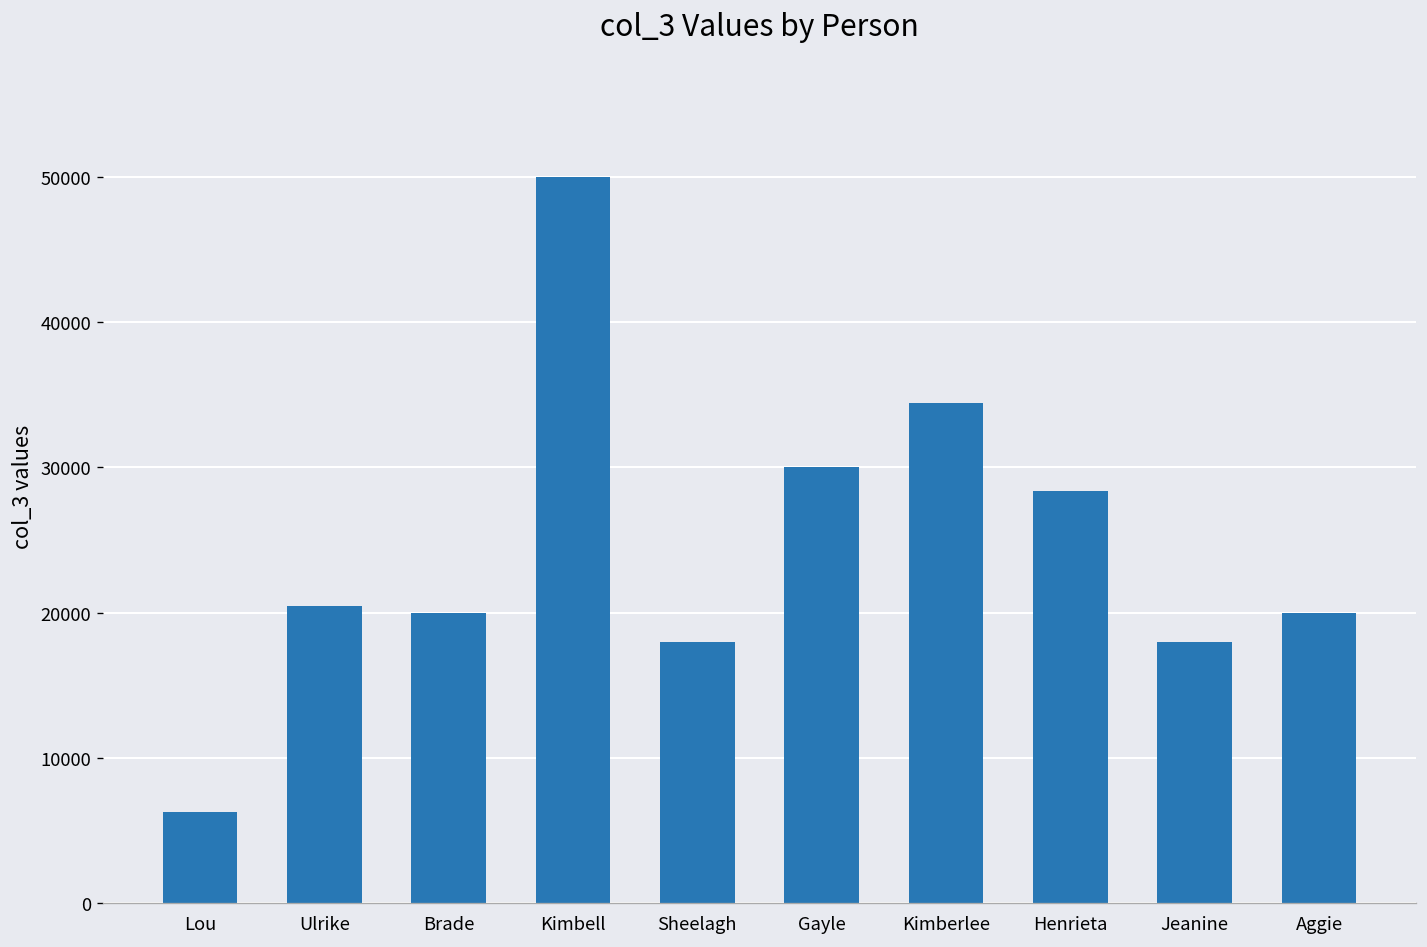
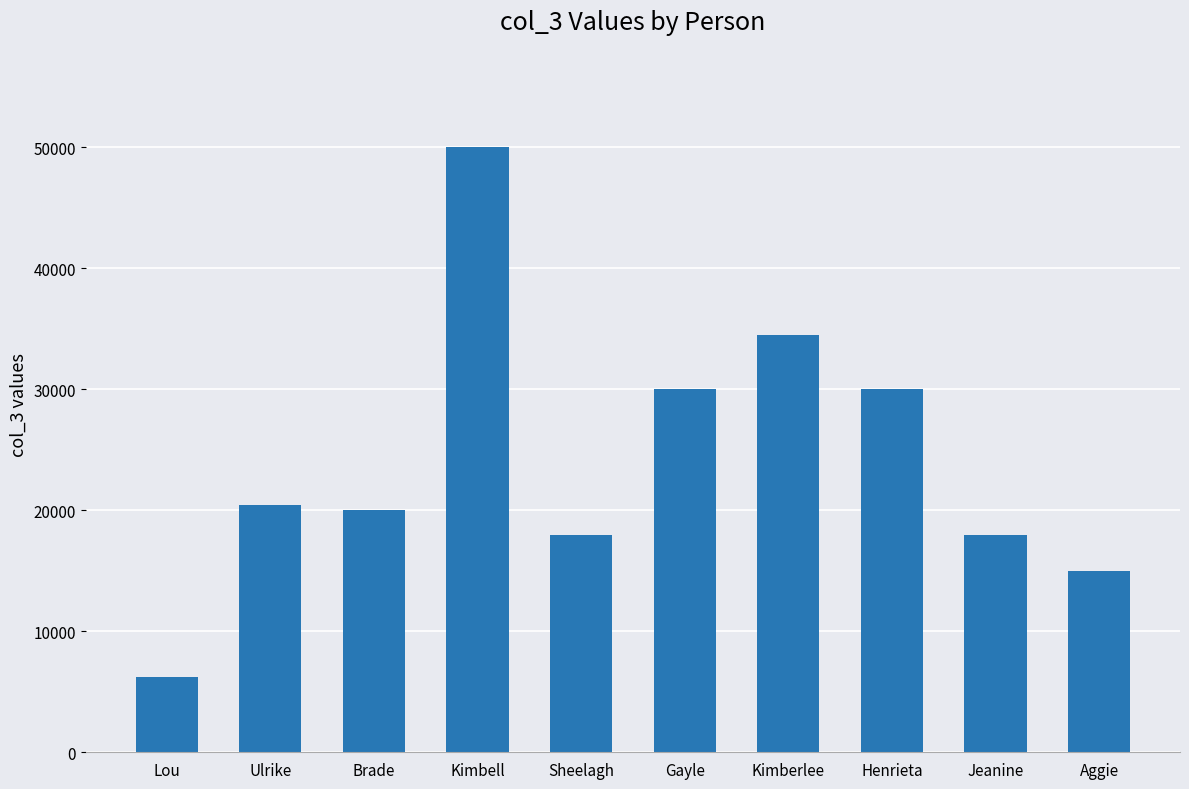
  {
    "Lou": 6200,
    "Ulrike": 20500,
    "Brade": 20000,
    "Kimbell": 50000,
    "Sheelagh": 18000,
    "Gayle": 30000,
    "Kimberlee": 34500,
-   "Henrieta": 28400,
+   "Henrieta": 30000,
    "Jeanine": 18000,
-   "Aggie": 20000
+   "Aggie": 15000
  }
